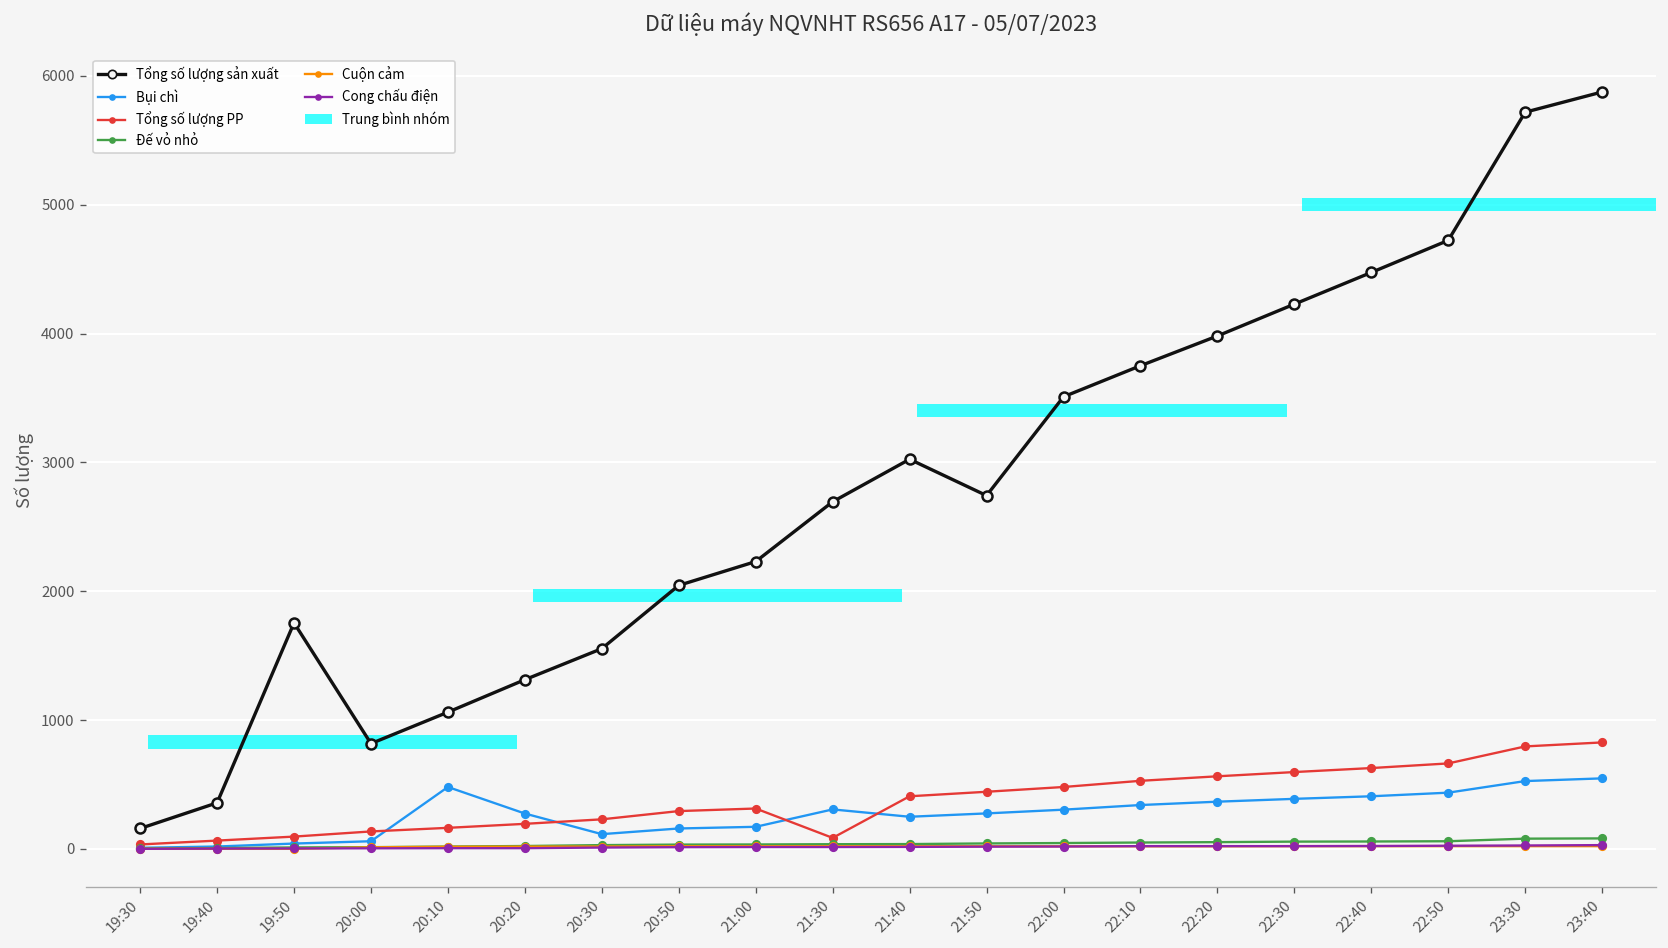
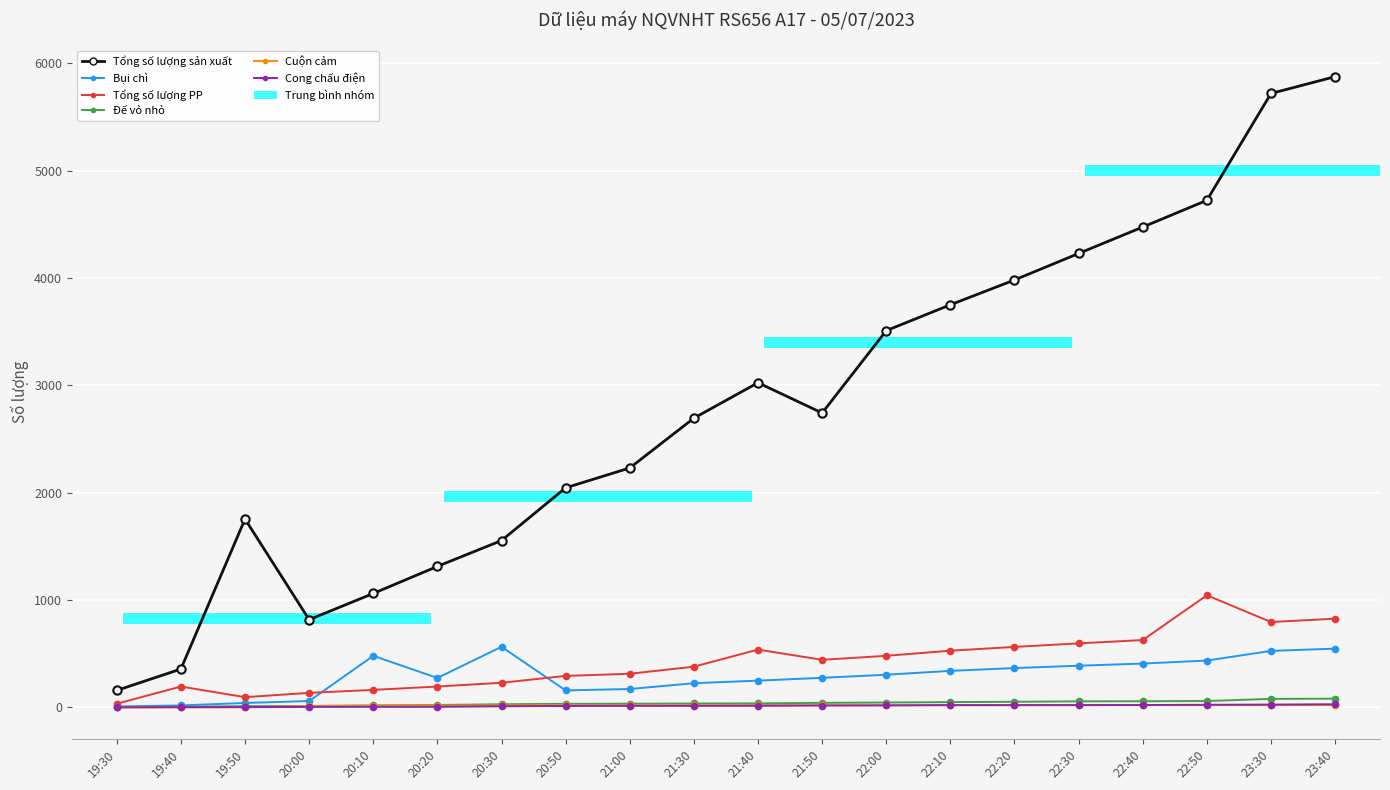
  {
    "Tổng số lượng sản xuất": {
      "19:30": 160,
      "19:40": 360,
      "19:50": 1750,
      "20:00": 820,
      "20:10": 1060,
      "20:20": 1310,
      "20:30": 1550,
      "20:50": 2050,
      "21:00": 2230,
      "21:30": 2690,
      "21:40": 3020,
      "21:50": 2740,
      "22:00": 3510,
      "22:10": 3750,
      "22:20": 3980,
      "22:30": 4230,
      "22:40": 4470,
      "22:50": 4720,
      "23:30": 5720,
      "23:40": 5880
    },
    "Bụi chì": {
      "19:50": 40,
      "20:00": 60,
      "20:10": 480,
      "20:20": 270,
-     "20:30": 110,
+     "20:30": 560,
      "20:50": 160,
      "21:00": 170,
-     "21:30": 310,
+     "21:30": 230,
      "21:40": 250,
      "21:50": 280,
      "22:00": 300,
      "22:10": 340,
      "22:20": 370,
      "22:30": 390,
      "22:40": 410,
      "22:50": 440,
      "23:30": 530,
      "23:40": 550
    },
    "Tổng số lượng PP": {
      "19:30": 30,
-     "19:40": 60,
+     "19:40": 190,
      "19:50": 100,
      "20:00": 140,
      "20:10": 160,
      "20:20": 190,
      "20:30": 230,
      "20:50": 290,
      "21:00": 310,
-     "21:30": 90,
-     "21:40": 410,
+     "21:30": 380,
+     "21:40": 540,
      "21:50": 440,
      "22:00": 480,
      "22:10": 530,
      "22:20": 560,
      "22:30": 600,
      "22:40": 630,
-     "22:50": 660,
+     "22:50": 1040,
      "23:30": 800,
      "23:40": 830
    },
    "Đế vỏ nhỏ": {
      "22:00": 50,
      "22:10": 50,
      "22:20": 50,
      "22:30": 60,
      "22:40": 60,
      "22:50": 60,
      "23:30": 80,
      "23:40": 80
    }
  }
